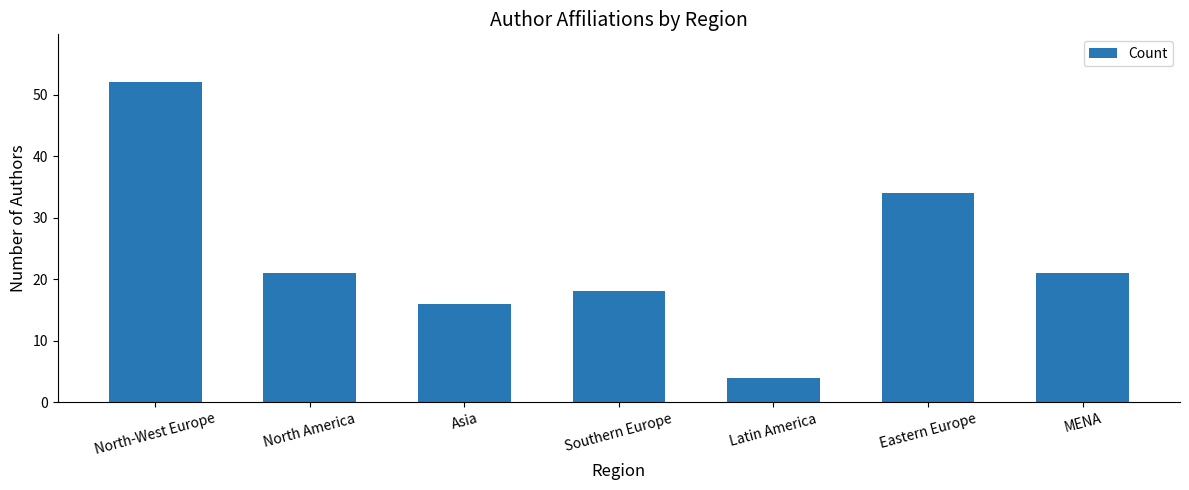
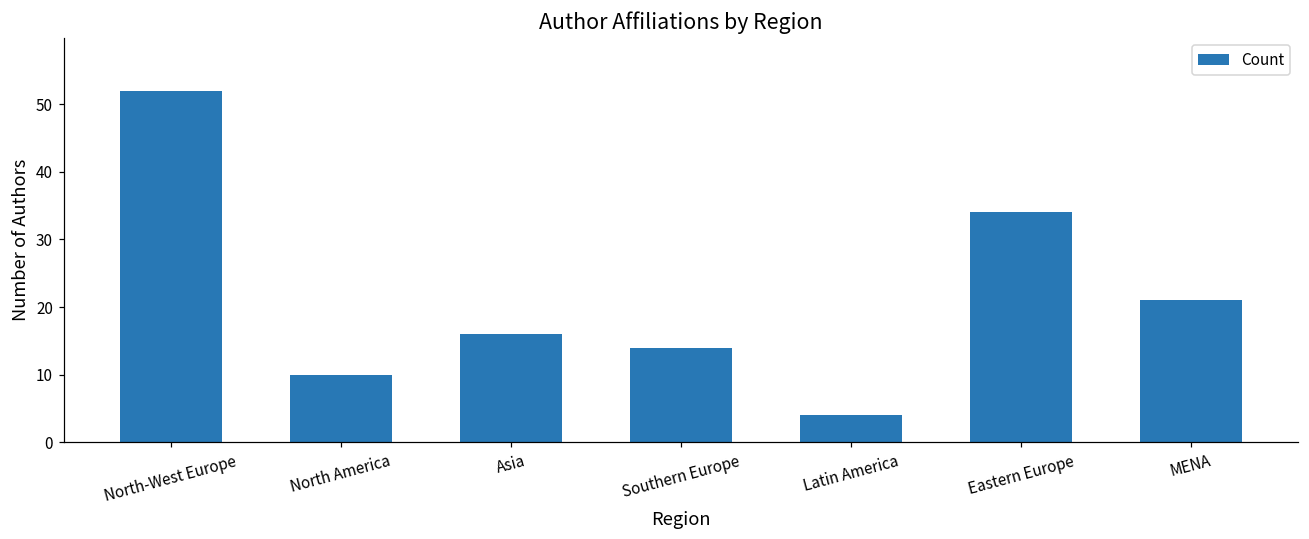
  {
    "North-West Europe": 52,
-   "North America": 21,
+   "North America": 10,
    "Asia": 16,
-   "Southern Europe": 18,
+   "Southern Europe": 14,
    "Latin America": 4,
    "Eastern Europe": 34,
    "MENA": 21
  }
